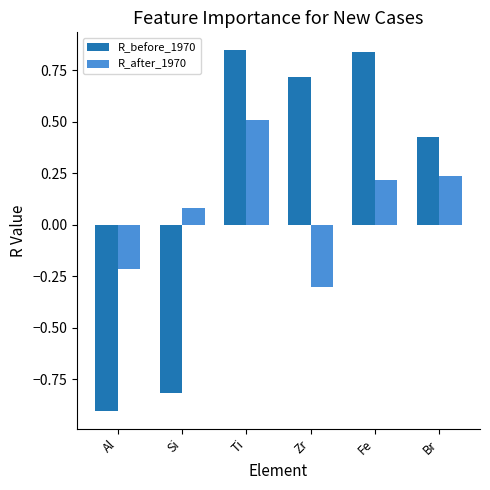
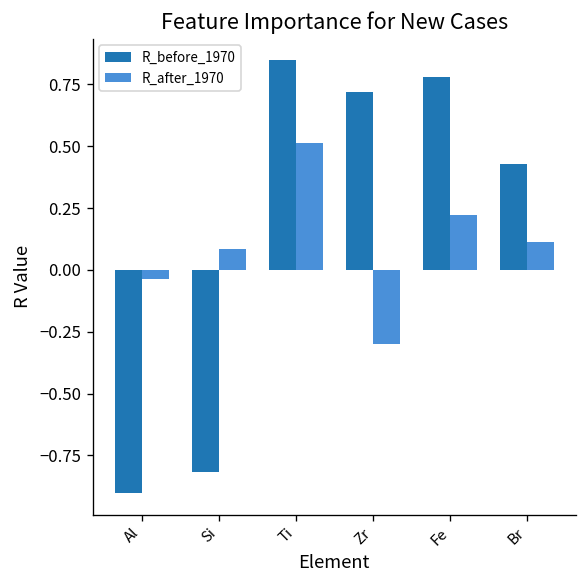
  {
    "R_before_1970": {
      "Al": -0.90,
      "Si": -0.82,
      "Ti": 0.85,
      "Zr": 0.72,
-     "Fe": 0.84,
+     "Fe": 0.78,
      "Br": 0.43
    },
    "R_after_1970": {
-     "Al": -0.21,
+     "Al": -0.04,
      "Si": 0.08,
      "Ti": 0.51,
      "Zr": -0.30,
      "Fe": 0.22,
-     "Br": 0.24
+     "Br": 0.11
    }
  }
